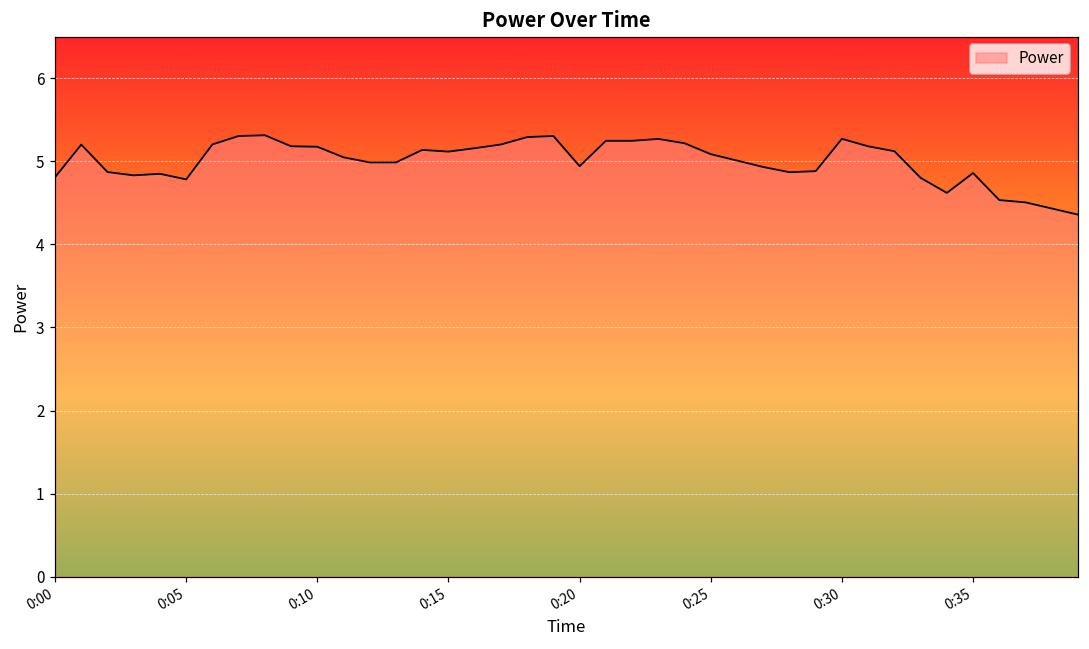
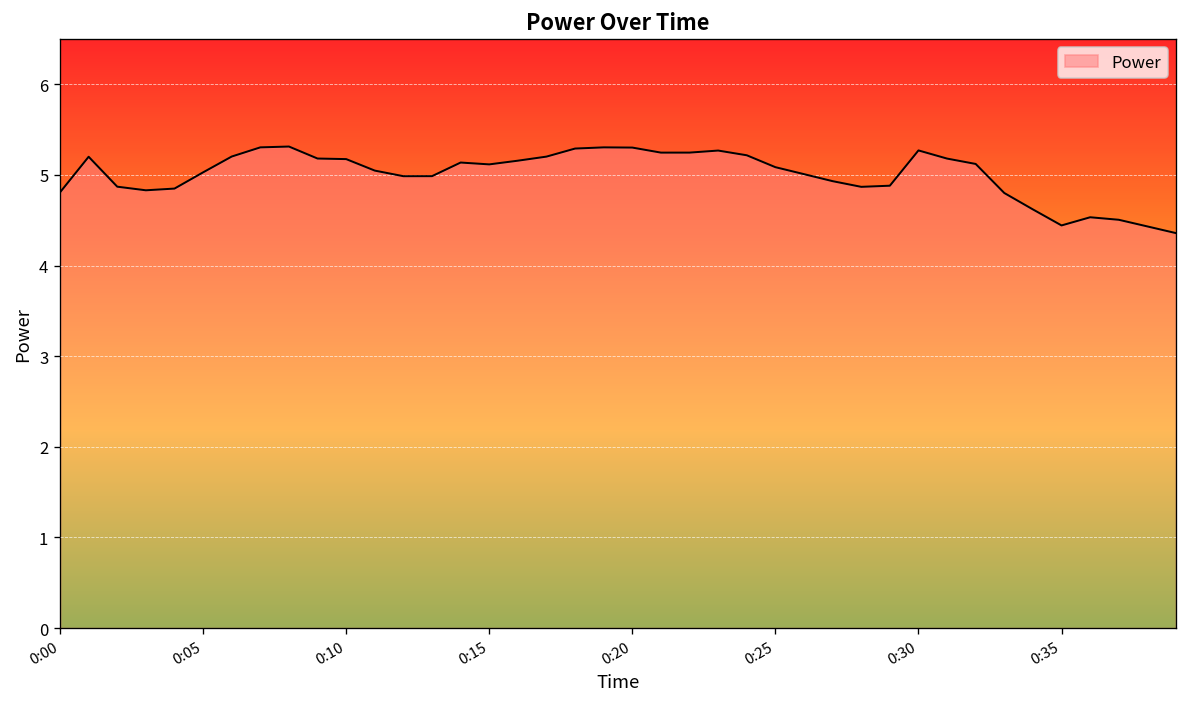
  {
    "0:00": 4.8,
-   "0:05": 4.8,
+   "0:05": 5.0,
    "0:10": 5.2,
    "0:15": 5.1,
-   "0:20": 4.9,
+   "0:20": 5.3,
    "0:25": 5.1,
    "0:30": 5.3,
-   "0:35": 4.9
+   "0:35": 4.4
  }
